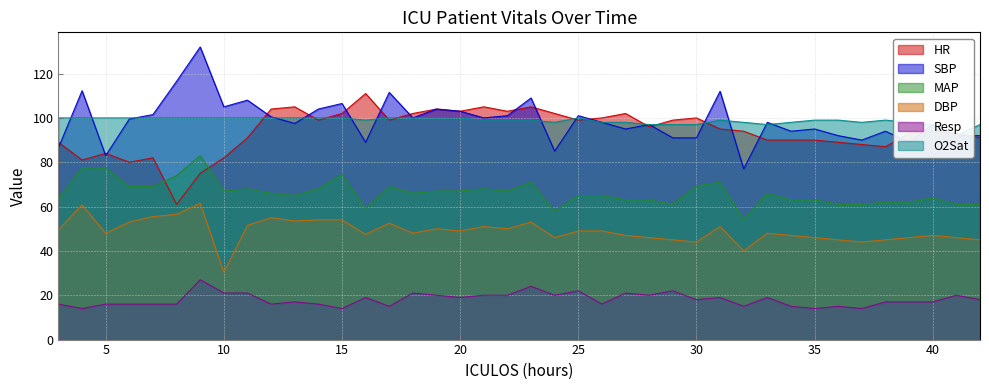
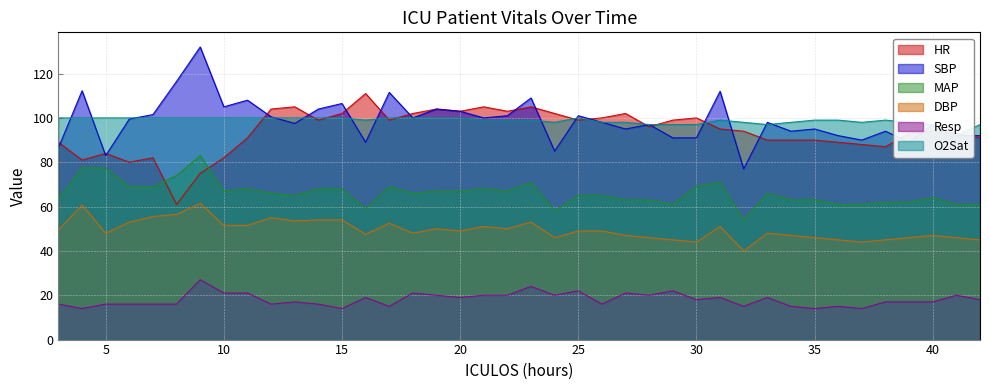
  {
    "HR": {
      "10": 82,
      "15": 102,
      "30": 100,
      "35": 90
    },
    "SBP": {
      "10": 105,
      "15": 107,
      "30": 91,
      "35": 95
    },
    "MAP": {
      "5": 77,
      "10": 67,
-     "15": 75,
+     "15": 68,
      "20": 67,
      "25": 65,
      "30": 69,
      "35": 63,
      "40": 64
    },
    "DBP": {
      "5": 48,
-     "10": 30,
+     "10": 52,
      "15": 54,
      "20": 49,
      "25": 49,
      "30": 44,
      "35": 46,
      "40": 47
    },
    "Resp": {
      "5": 16,
      "10": 21,
      "15": 14,
      "20": 19,
      "25": 22,
      "30": 18,
      "35": 14,
      "40": 17
    },
    "O2Sat": {
      "5": 100,
      "10": 100,
      "15": 100,
      "20": 100,
      "30": 97,
      "35": 99
    }
  }
